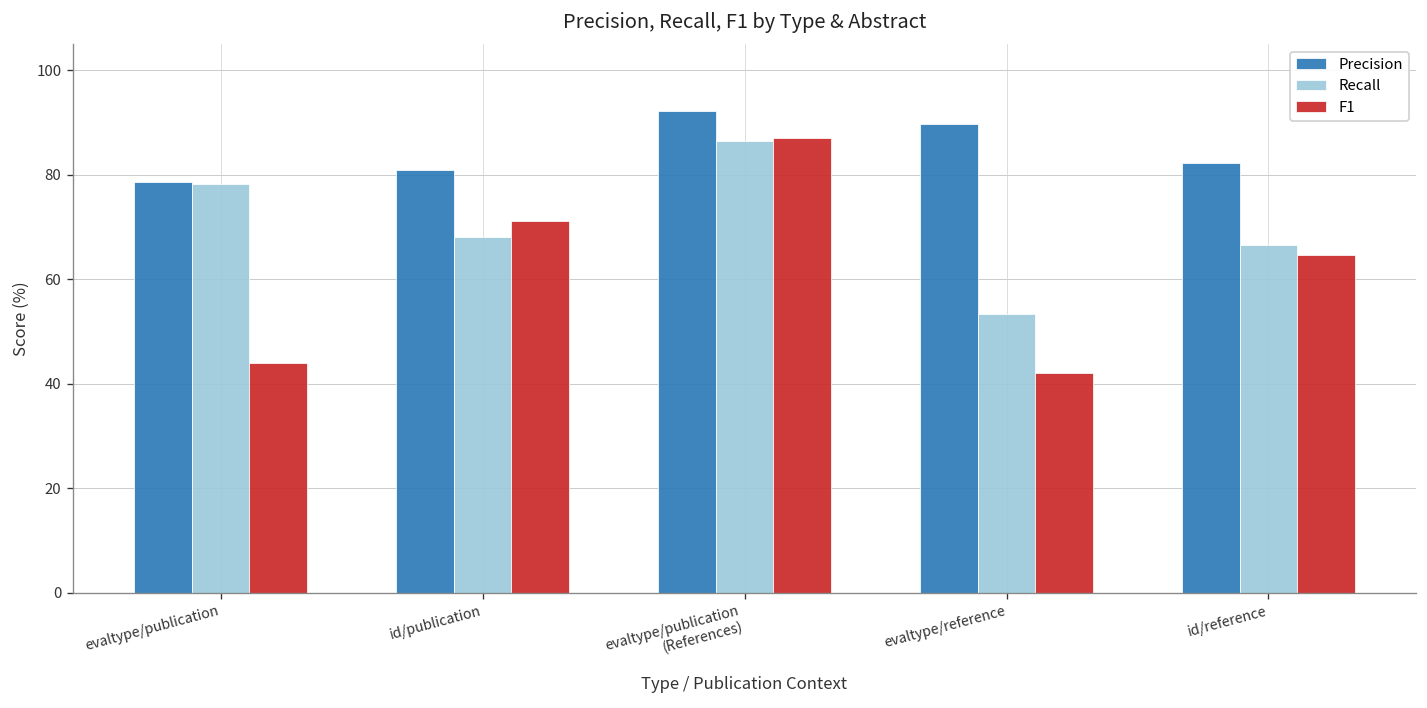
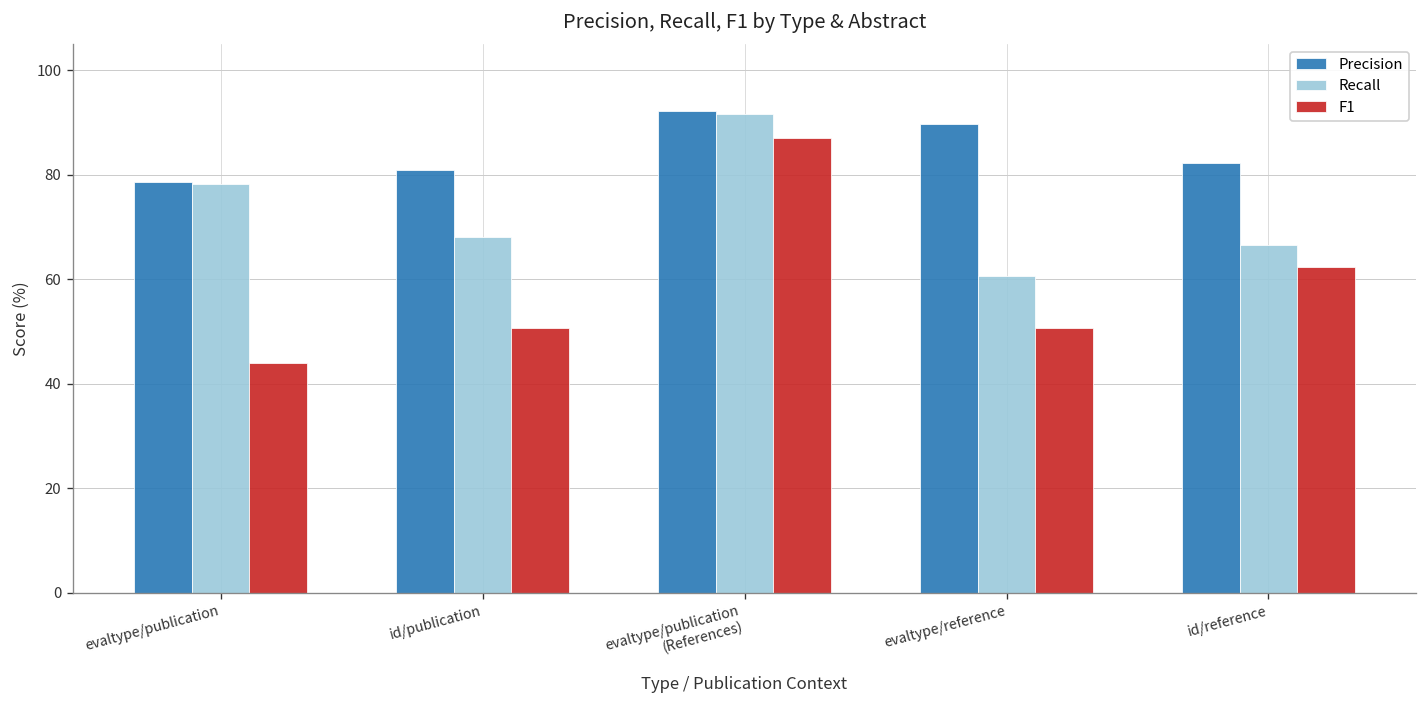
  {
    "Precision": {
      "evaltype/publication": 79,
      "id/publication": 81,
      "evaltype/publication (References)": 92,
      "evaltype/reference": 90,
      "id/reference": 82
    },
    "Recall": {
      "evaltype/publication": 78,
      "id/publication": 68,
-     "evaltype/publication (References)": 87,
-     "evaltype/reference": 53,
+     "evaltype/publication (References)": 92,
+     "evaltype/reference": 61,
      "id/reference": 67
    },
    "F1": {
      "evaltype/publication": 44,
-     "id/publication": 71,
+     "id/publication": 51,
      "evaltype/publication (References)": 87,
-     "evaltype/reference": 42,
-     "id/reference": 65
+     "evaltype/reference": 51,
+     "id/reference": 62
    }
  }
